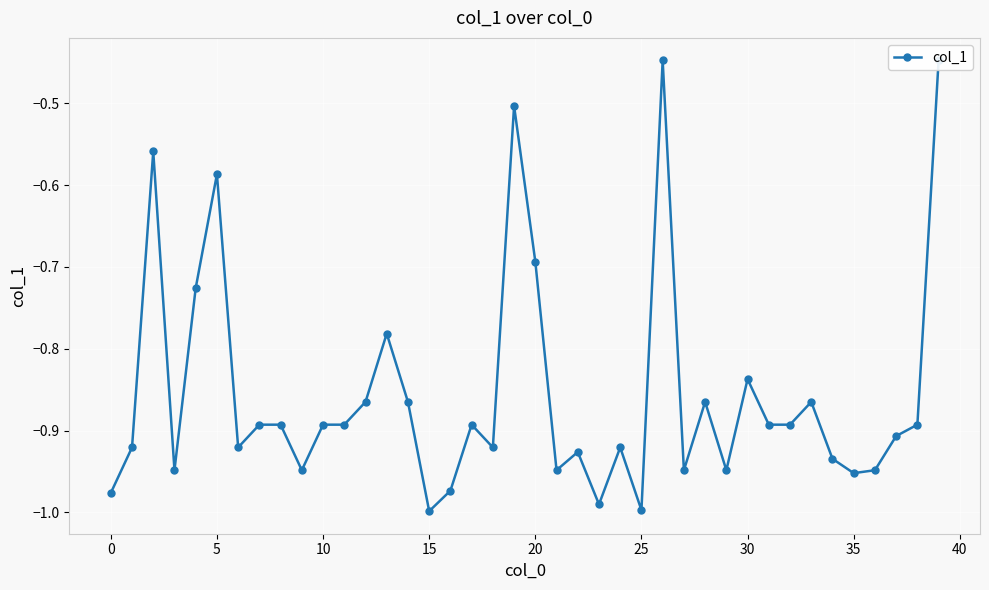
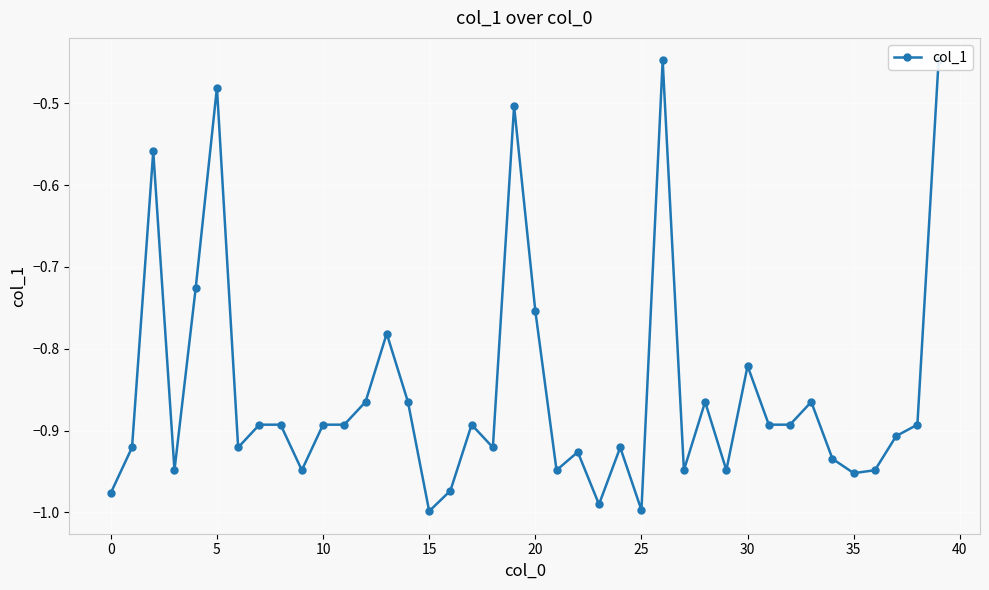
  {
    "0": -0.98,
-   "5": -0.59,
+   "5": -0.48,
    "10": -0.89,
    "15": -1.00,
-   "20": -0.69,
+   "20": -0.75,
    "25": -1.00,
-   "30": -0.84,
+   "30": -0.82,
    "35": -0.95
  }
